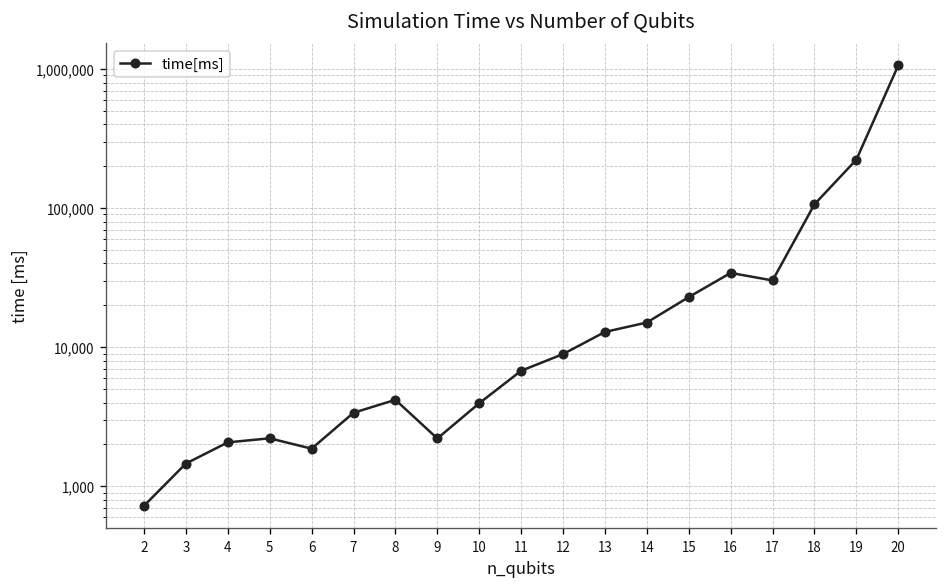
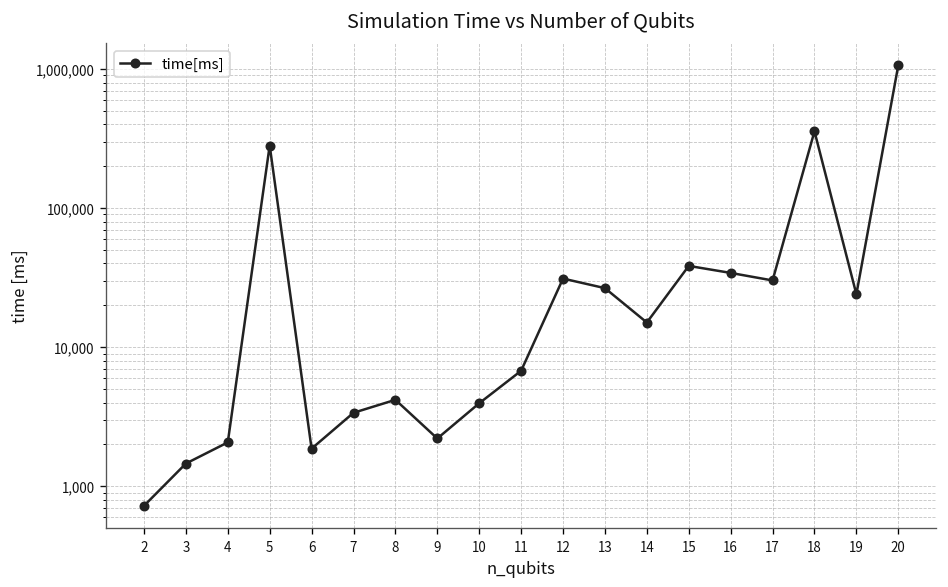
  {
    "2": "700",
    "3": "1,500",
    "4": "2,100",
-   "5": "2,200",
+   "5": "280,000",
    "6": "1,900",
    "7": "3,400",
    "8": "4,200",
    "9": "2,200",
    "10": "4,000",
    "11": "7,000",
-   "12": "9,000",
-   "13": "13,000",
+   "12": "31,000",
+   "13": "27,000",
    "14": "15,000",
-   "15": "23,000",
+   "15": "38,000",
    "16": "34,000",
    "17": "30,000",
-   "18": "110,000",
-   "19": "220,000",
+   "18": "360,000",
+   "19": "24,000",
    "20": "1,100,000"
  }
